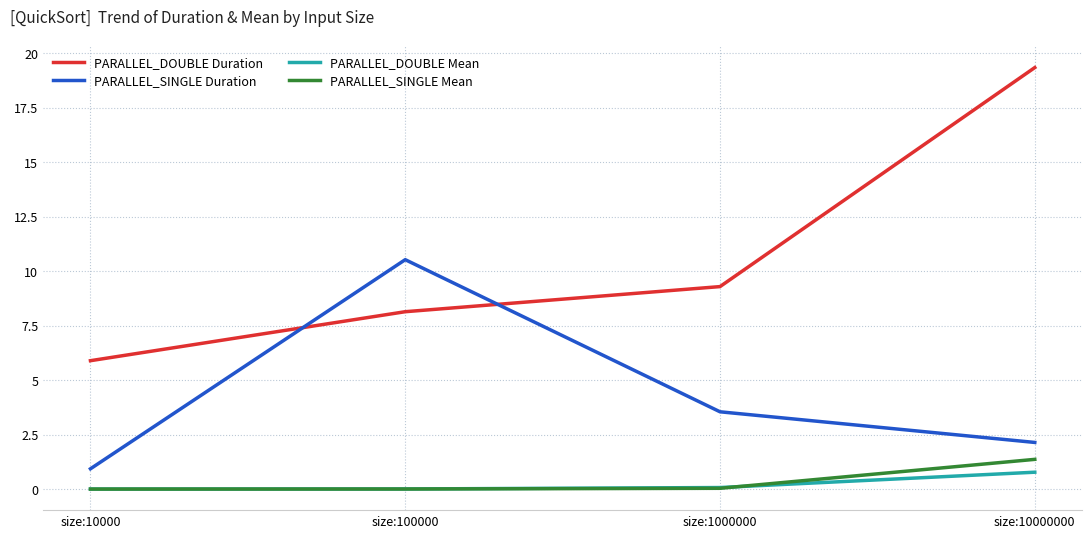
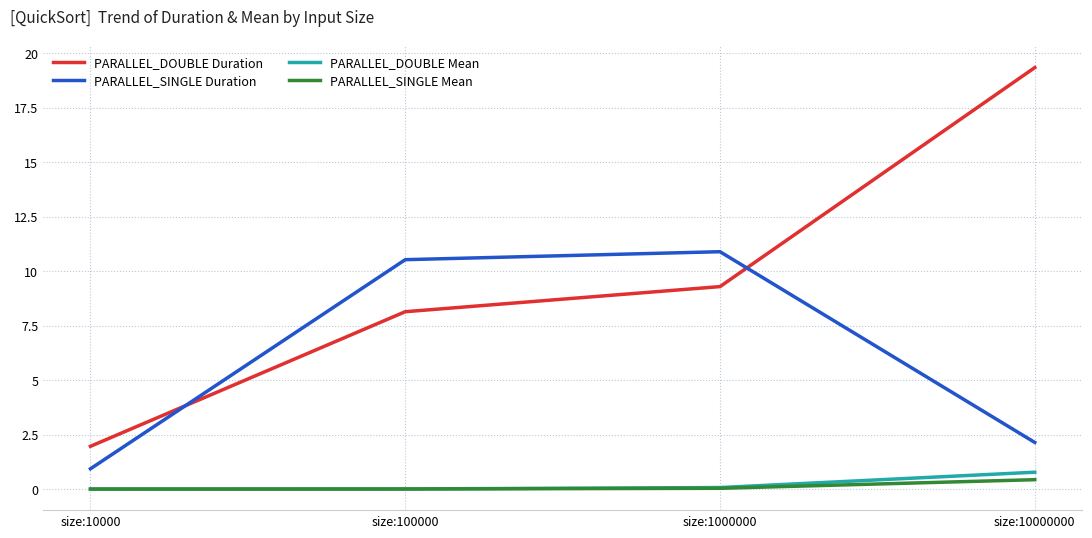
  {
    "PARALLEL_DOUBLE Duration": {
-     "size:10000": 5.9,
+     "size:10000": 2.0,
      "size:100000": 8.1,
      "size:1000000": 9.3,
      "size:10000000": 19.3
    },
    "PARALLEL_SINGLE Duration": {
      "size:10000": 0.9,
      "size:100000": 10.5,
-     "size:1000000": 3.5,
+     "size:1000000": 10.9,
      "size:10000000": 2.1
    },
    "PARALLEL_DOUBLE Mean": {
      "size:10000000": 0.8
    },
    "PARALLEL_SINGLE Mean": {
-     "size:10000000": 1.4
+     "size:10000000": 0.4
    }
  }
